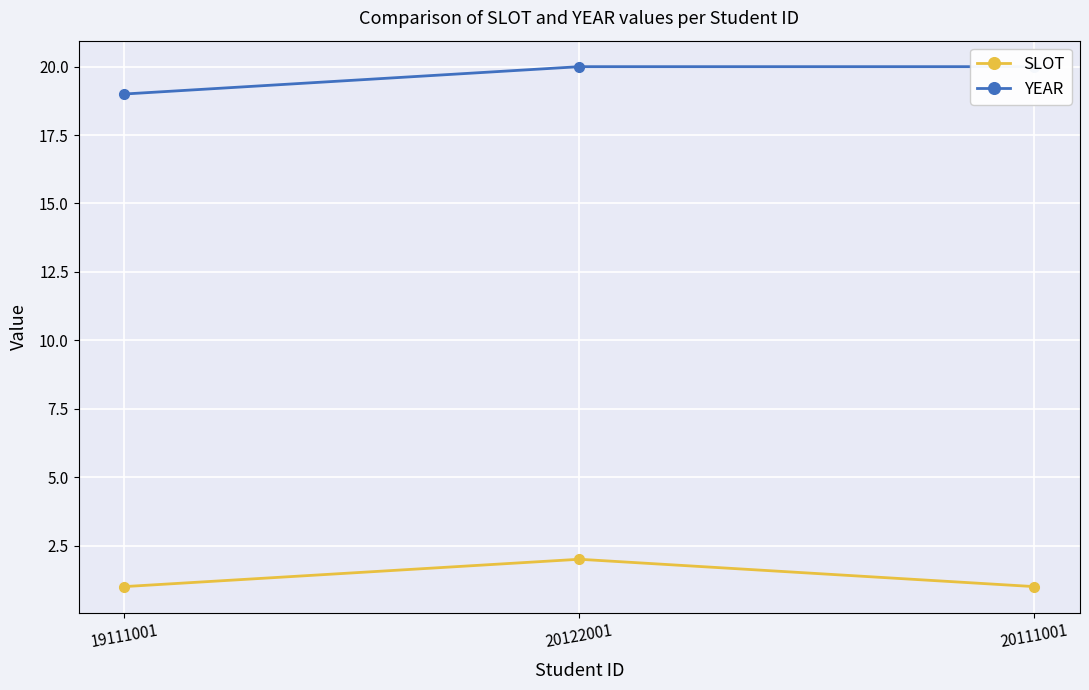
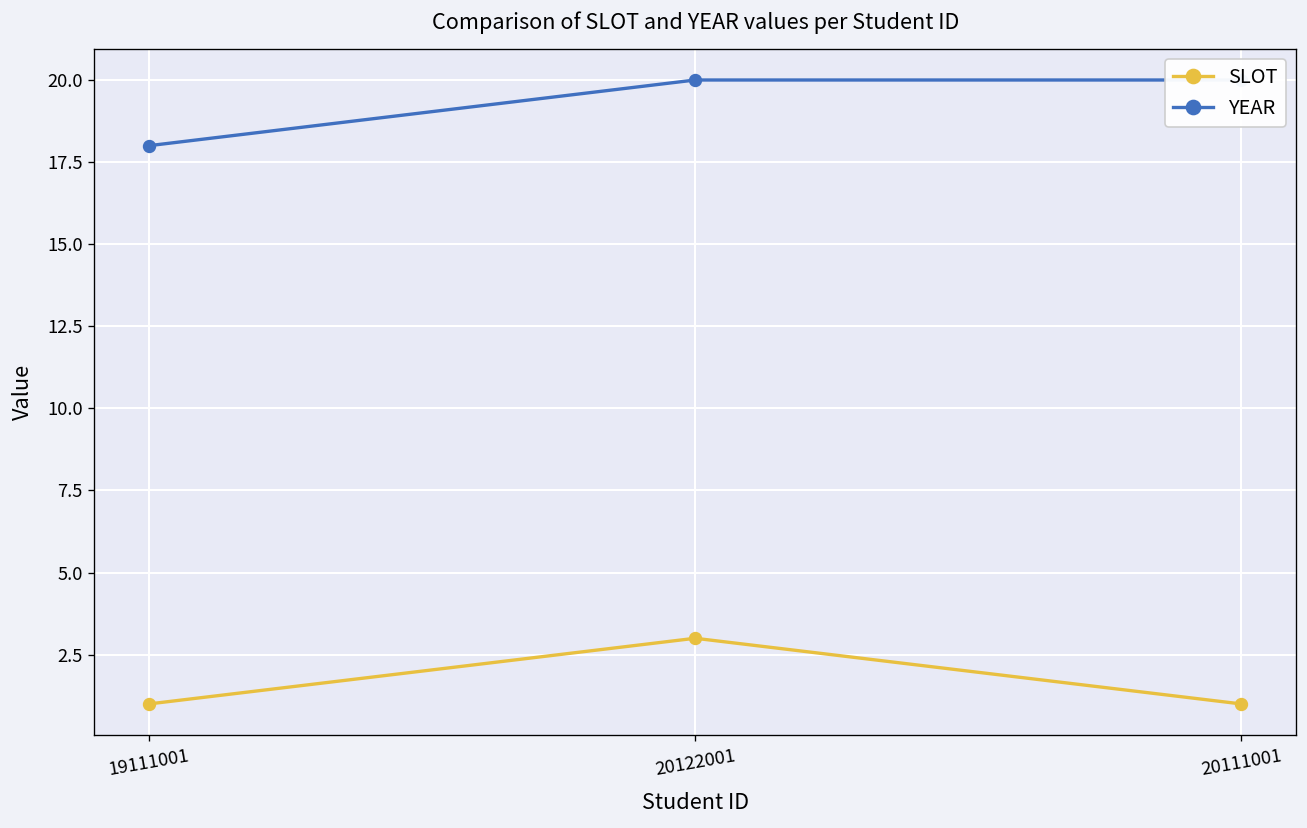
  {
    "SLOT": {
      "19111001": 1,
-     "20122001": 2,
+     "20122001": 3,
      "20111001": 1
    },
    "YEAR": {
-     "19111001": 19,
+     "19111001": 18,
      "20122001": 20
    }
  }
